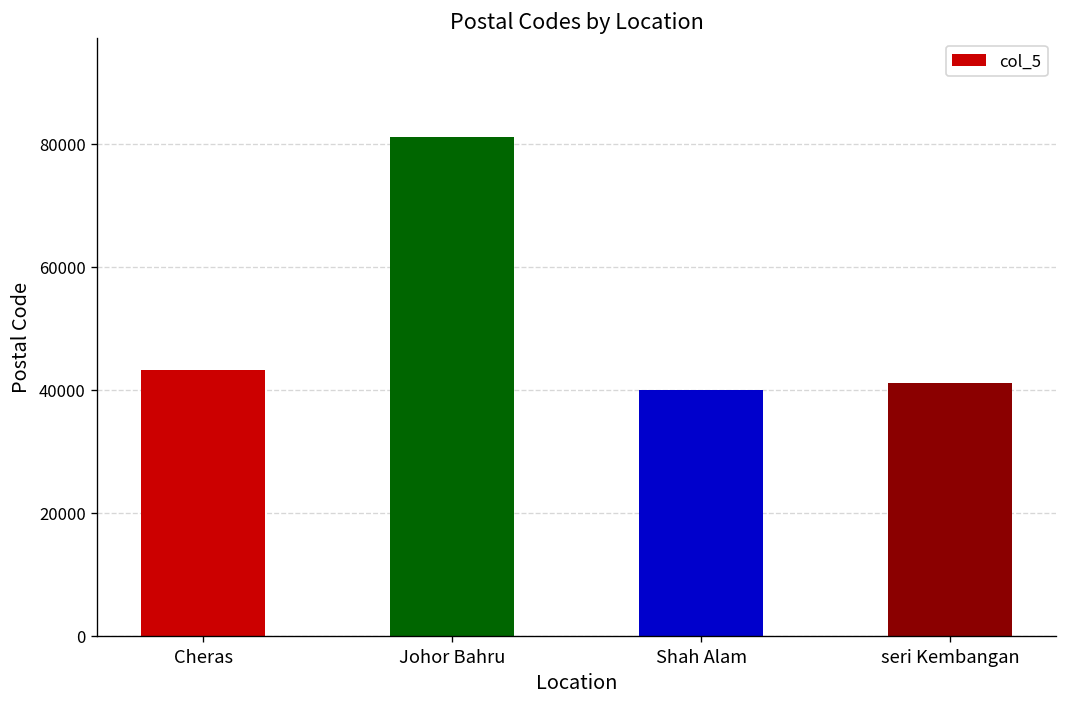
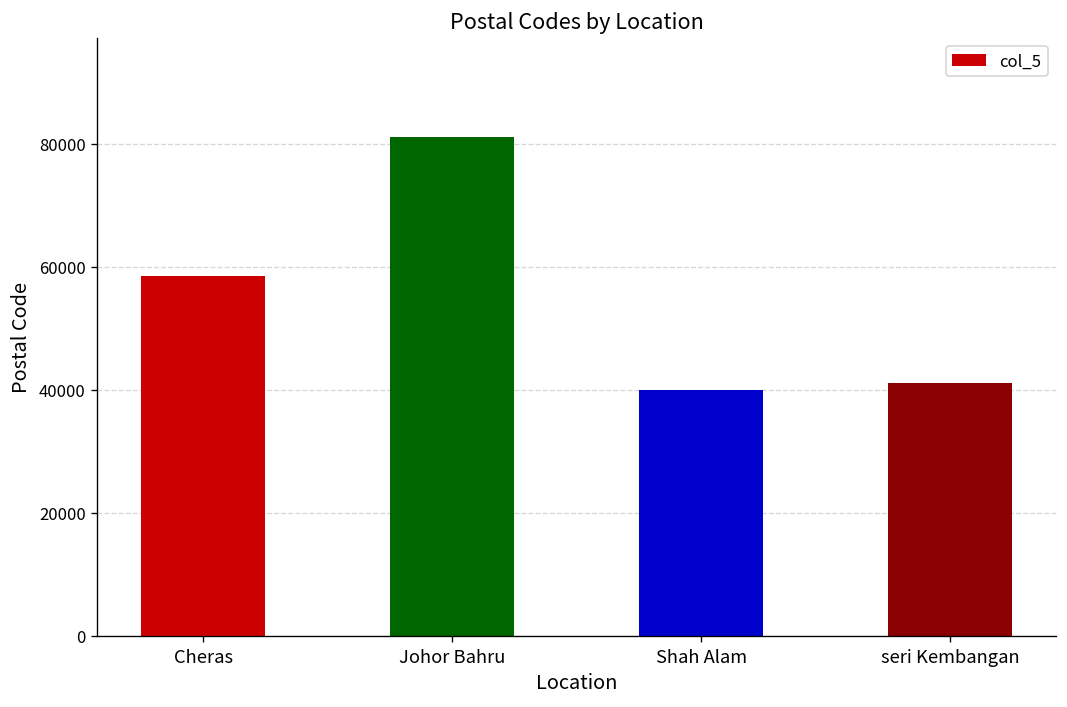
  {
-   "Cheras": 43000,
+   "Cheras": 59000,
    "Johor Bahru": 81000,
    "Shah Alam": 40000,
    "seri Kembangan": 41000
  }
